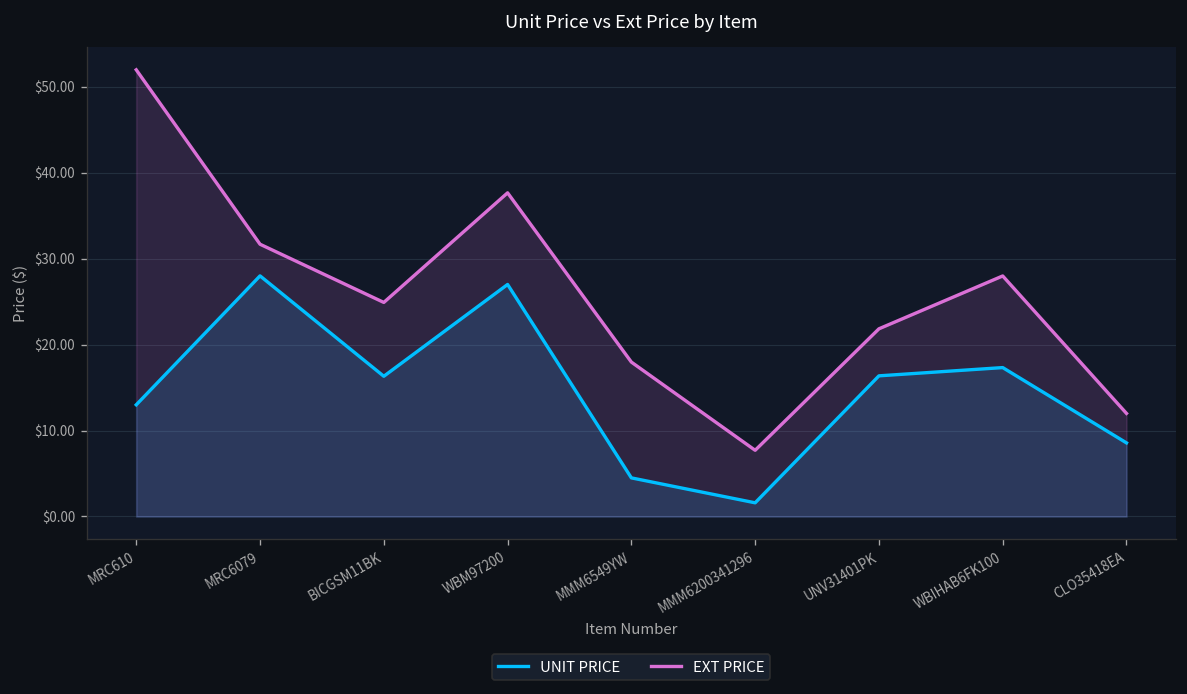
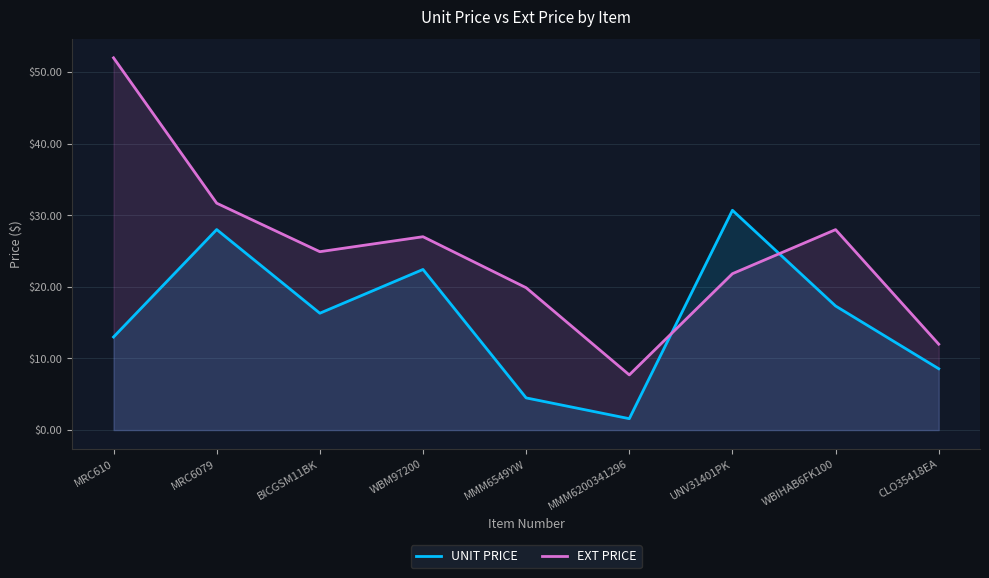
  {
    "UNIT PRICE": {
      "MRC610": "$13",
      "MRC6079": "$28",
      "BICGSM11BK": "$16",
-     "WBM97200": "$27",
+     "WBM97200": "$22",
      "MMM6549YW": "$4",
      "MMM6200341296": "$2",
-     "UNV31401PK": "$16",
+     "UNV31401PK": "$31",
      "WBIHAB6FK100": "$17",
      "CLO35418EA": "$9"
    },
    "EXT PRICE": {
      "MRC610": "$52",
      "MRC6079": "$32",
      "BICGSM11BK": "$25",
-     "WBM97200": "$38",
-     "MMM6549YW": "$18",
+     "WBM97200": "$27",
+     "MMM6549YW": "$20",
      "MMM6200341296": "$8",
      "UNV31401PK": "$22",
      "WBIHAB6FK100": "$28",
      "CLO35418EA": "$12"
    }
  }
